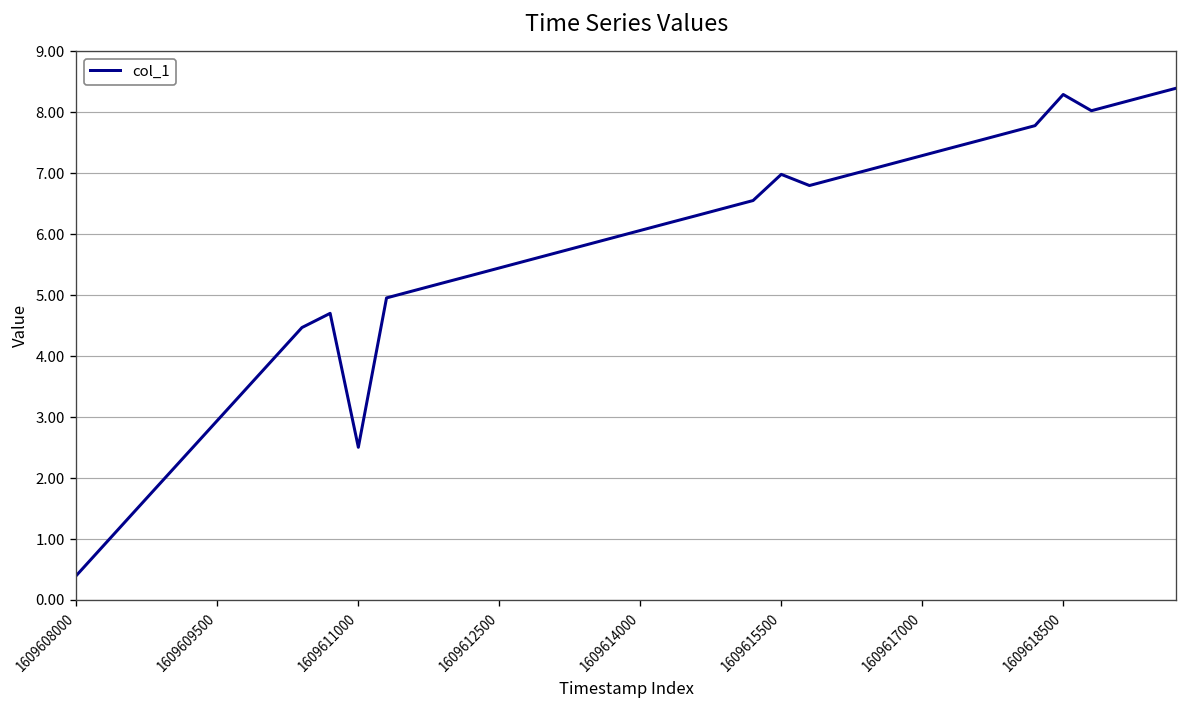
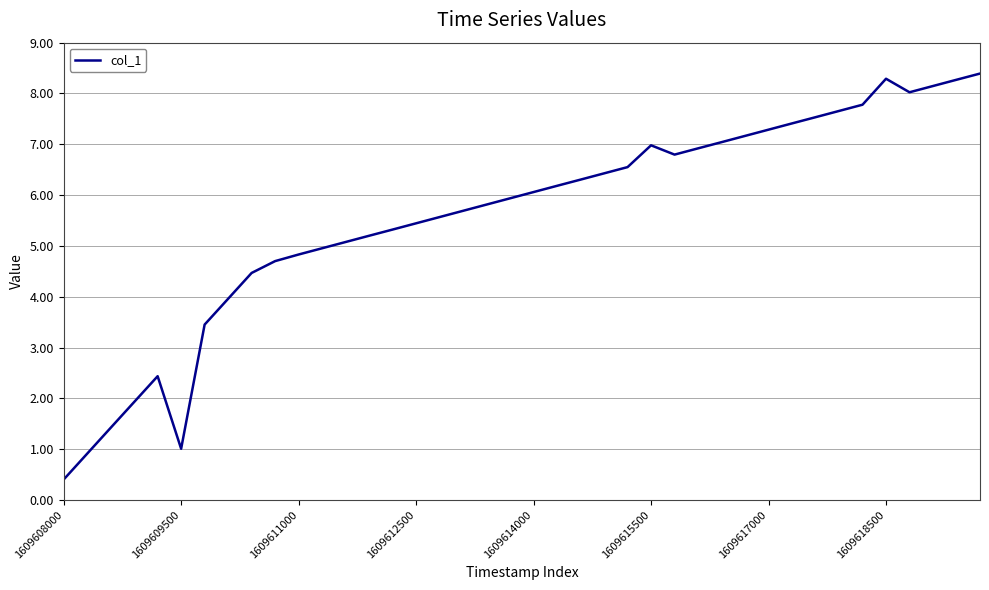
  {
    "1609608000": 0.4,
-   "1609609500": 2.9,
-   "1609611000": 2.5,
+   "1609609500": 1.0,
+   "1609611000": 4.8,
    "1609612500": 5.4,
    "1609614000": 6.1,
    "1609615500": 7.0,
    "1609617000": 7.3,
    "1609618500": 8.3
  }
